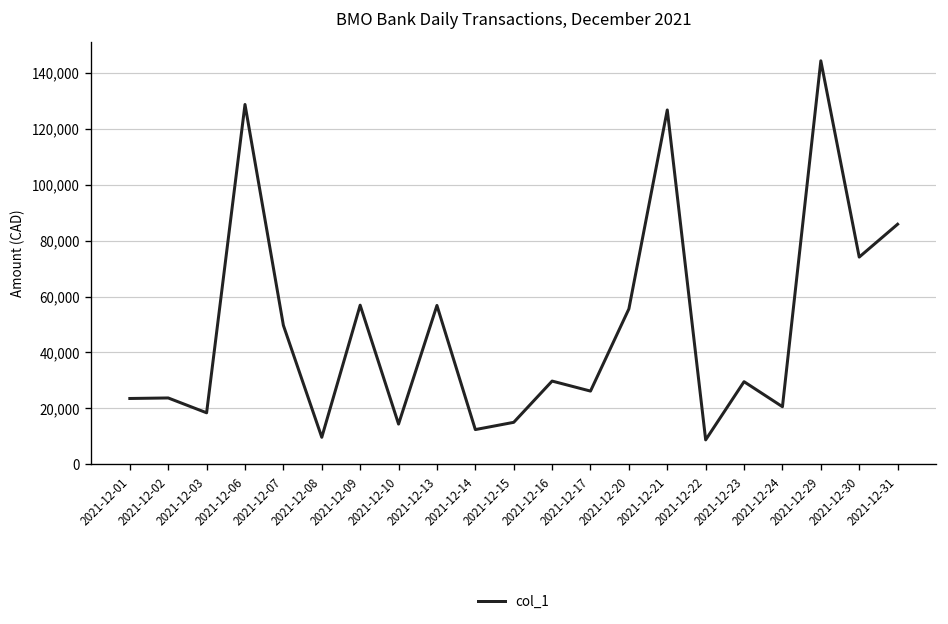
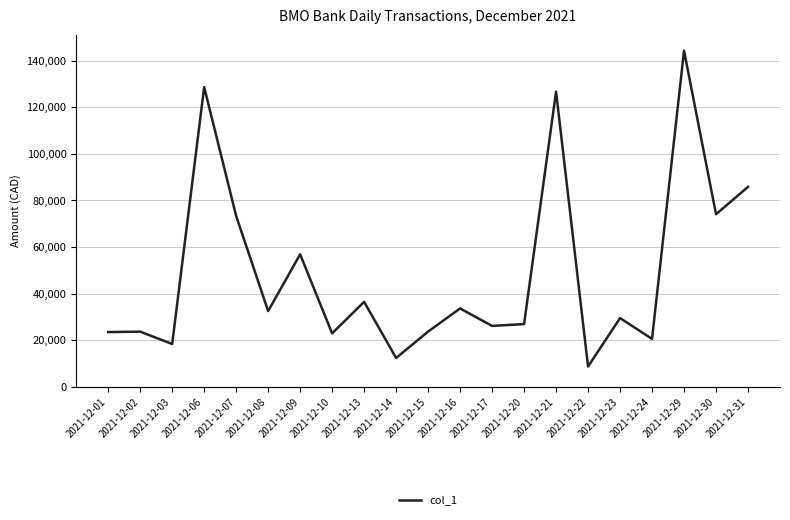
  {
    "2021-12-01": "24,000",
    "2021-12-02": "24,000",
    "2021-12-03": "18,000",
    "2021-12-06": "129,000",
-   "2021-12-07": "50,000",
-   "2021-12-08": "10,000",
+   "2021-12-07": "73,000",
+   "2021-12-08": "33,000",
    "2021-12-09": "57,000",
-   "2021-12-10": "14,000",
-   "2021-12-13": "57,000",
+   "2021-12-10": "23,000",
+   "2021-12-13": "37,000",
    "2021-12-14": "12,000",
-   "2021-12-15": "15,000",
-   "2021-12-16": "30,000",
+   "2021-12-15": "24,000",
+   "2021-12-16": "34,000",
    "2021-12-17": "26,000",
-   "2021-12-20": "56,000",
+   "2021-12-20": "27,000",
    "2021-12-21": "127,000",
    "2021-12-22": "9,000",
    "2021-12-23": "30,000",
    "2021-12-24": "21,000",
    "2021-12-29": "144,000",
    "2021-12-30": "74,000",
    "2021-12-31": "86,000"
  }
